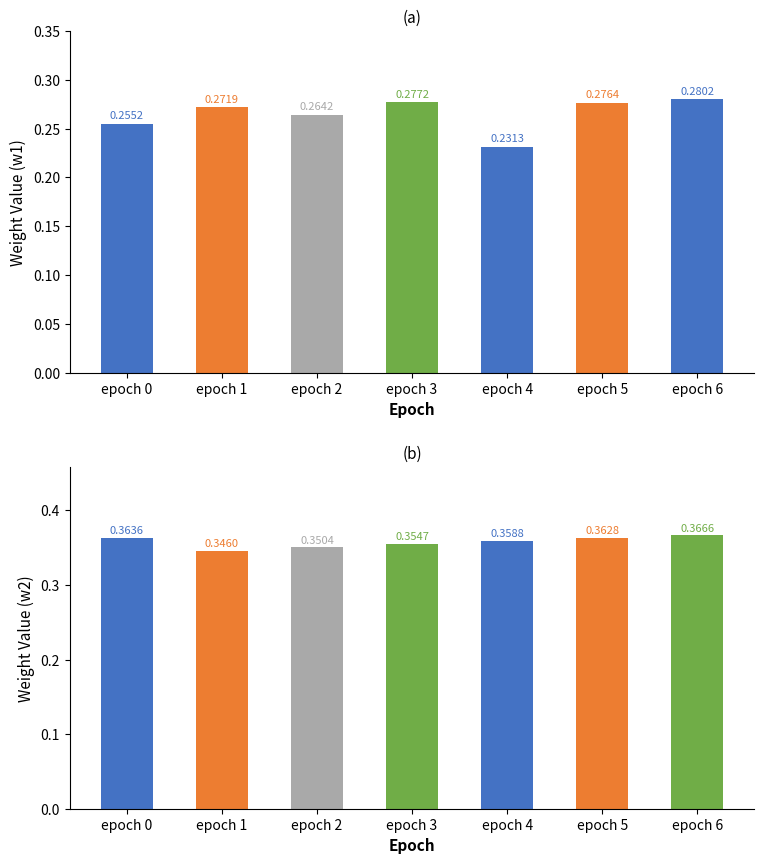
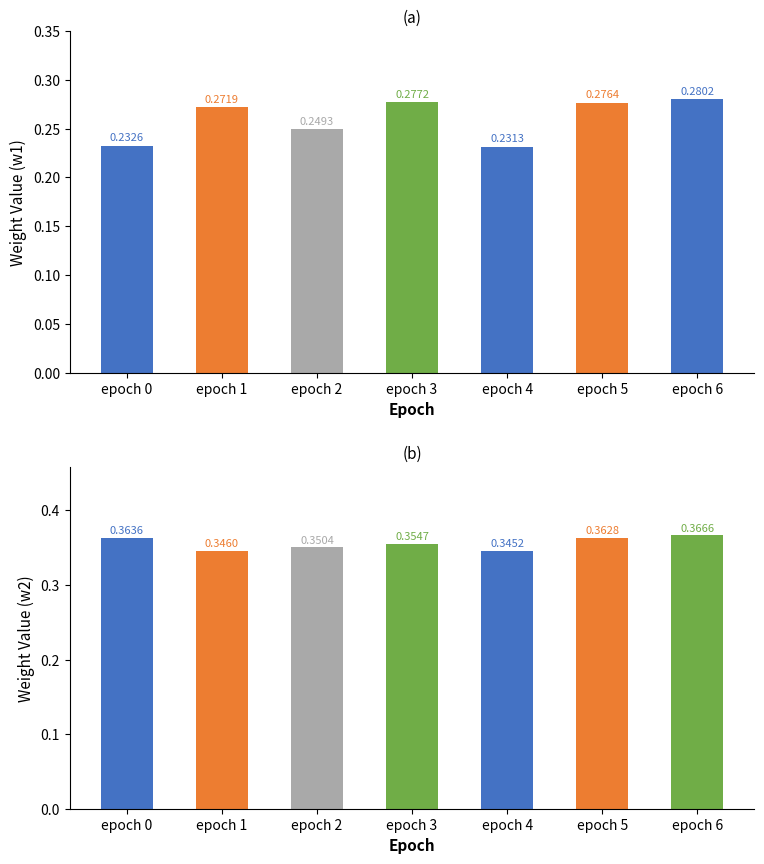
  {
    "(a)": {
-     "epoch 0": 0.2552,
+     "epoch 0": 0.2326,
      "epoch 1": 0.2719,
-     "epoch 2": 0.2642,
+     "epoch 2": 0.2493,
      "epoch 3": 0.2772,
      "epoch 4": 0.2313,
      "epoch 5": 0.2764,
      "epoch 6": 0.2802
    },
    "(b)": {
      "epoch 0": 0.3636,
      "epoch 1": 0.3460,
      "epoch 2": 0.3504,
      "epoch 3": 0.3547,
-     "epoch 4": 0.3588,
+     "epoch 4": 0.3452,
      "epoch 5": 0.3628,
      "epoch 6": 0.3666
    }
  }
